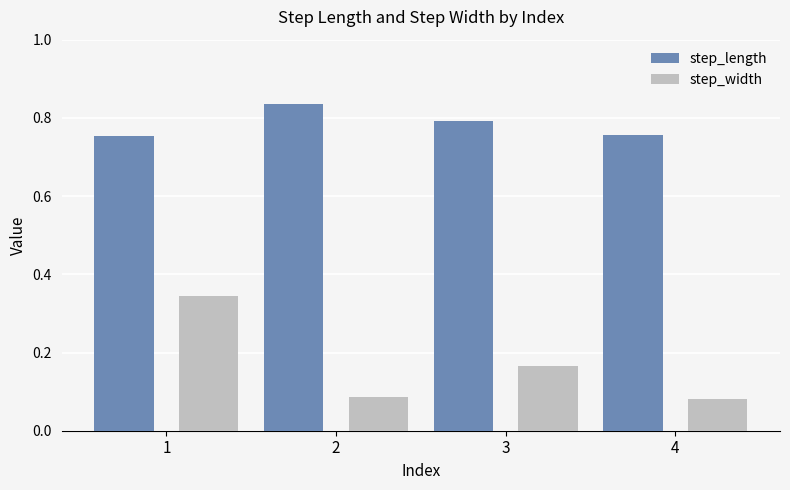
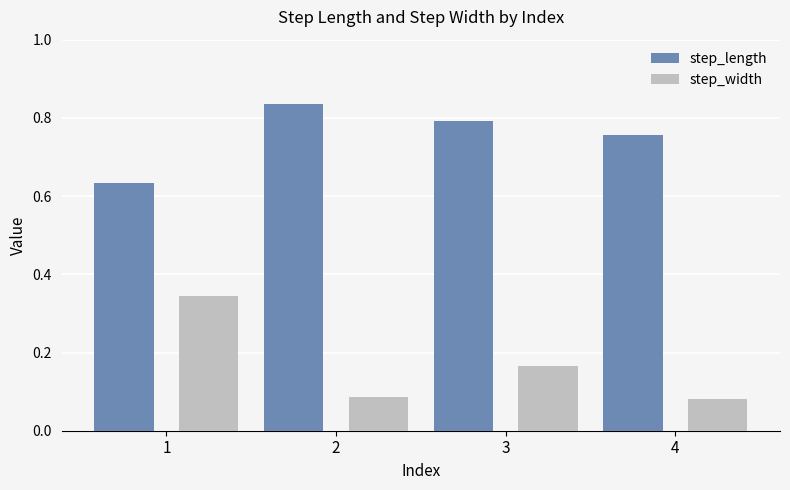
  {
    "step_length": {
-     "1": 0.75,
+     "1": 0.63,
      "2": 0.84,
      "3": 0.79,
      "4": 0.76
    },
    "step_width": {
      "1": 0.35,
      "2": 0.08,
      "3": 0.17,
      "4": 0.08
    }
  }
